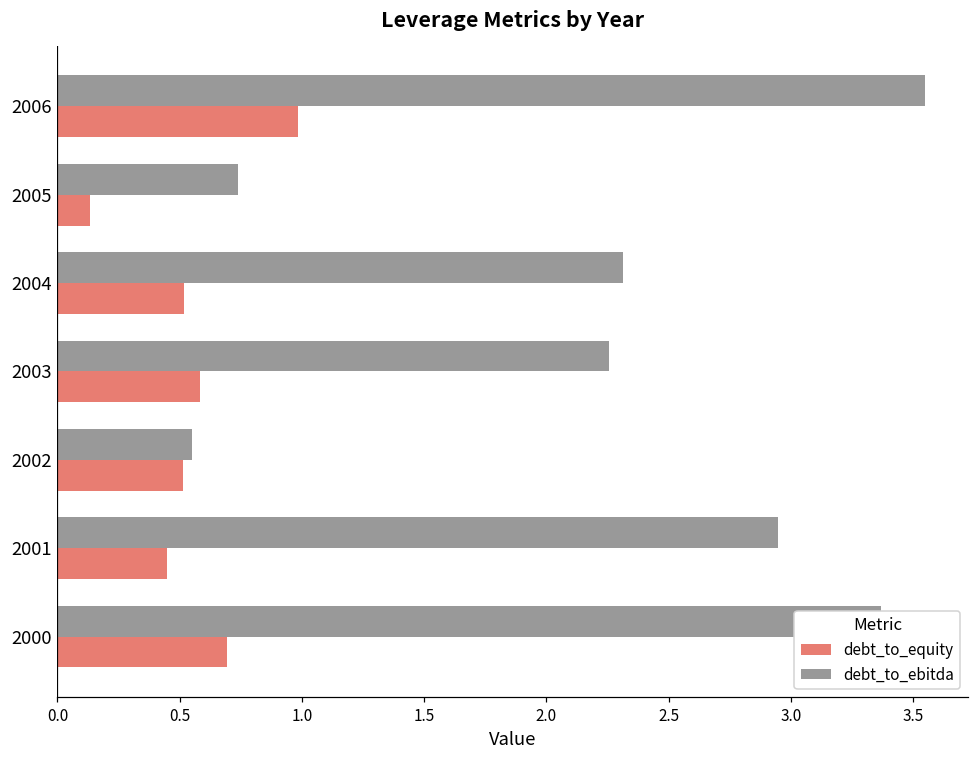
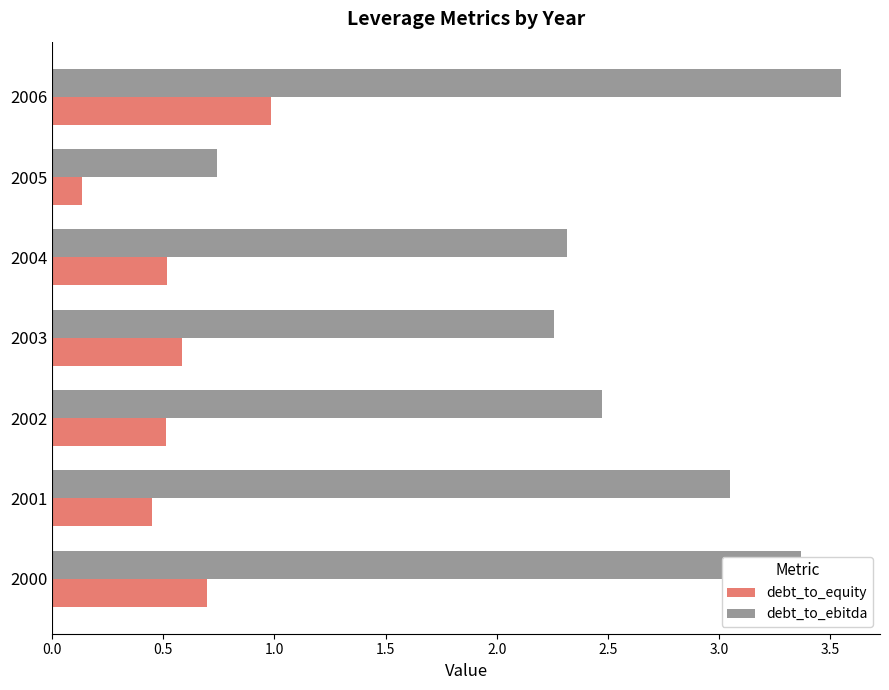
  {
    "debt_to_equity": {
      "2006": 0.98,
      "2005": 0.13,
      "2004": 0.52,
      "2003": 0.58,
      "2002": 0.51,
      "2001": 0.45,
      "2000": 0.69
    },
    "debt_to_ebitda": {
      "2006": 3.55,
      "2005": 0.74,
      "2004": 2.31,
      "2003": 2.26,
-     "2002": 0.55,
-     "2001": 2.95
+     "2002": 2.47,
+     "2001": 3.05
    }
  }
